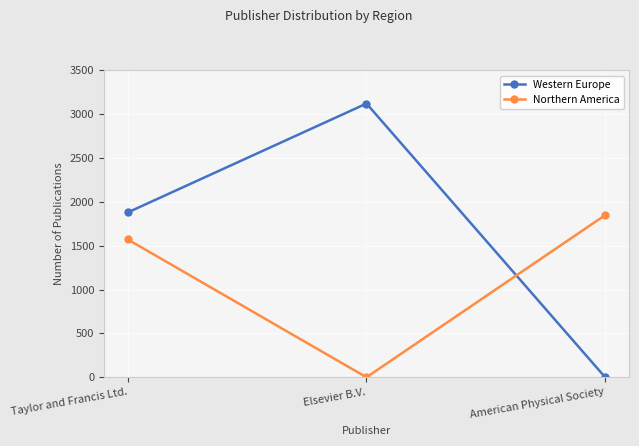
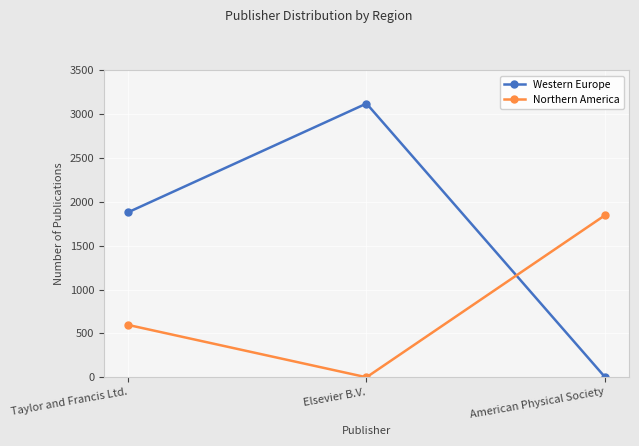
  {
    "Western Europe": {
      "Taylor and Francis Ltd.": 1900,
      "Elsevier B.V.": 3100,
      "American Physical Society": 0
    },
    "Northern America": {
-     "Taylor and Francis Ltd.": 1600,
+     "Taylor and Francis Ltd.": 600,
      "Elsevier B.V.": 0,
      "American Physical Society": 1900
    }
  }
